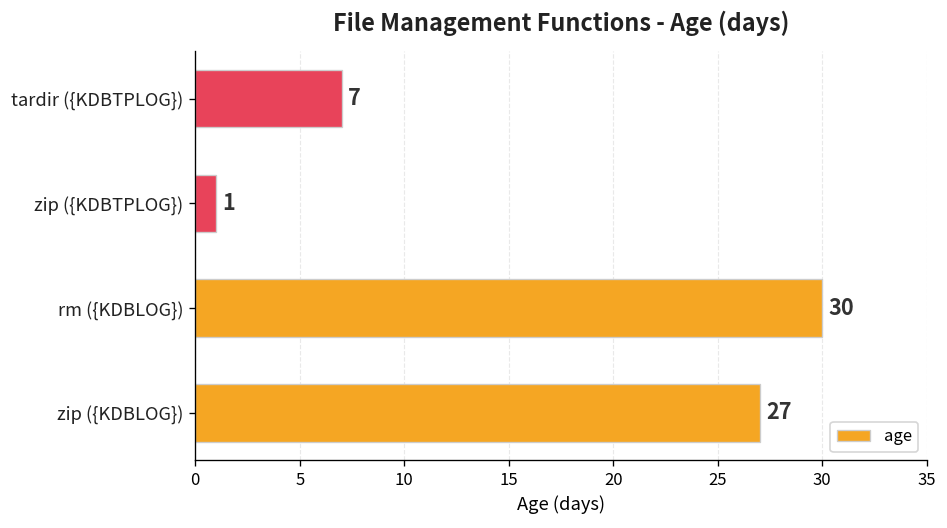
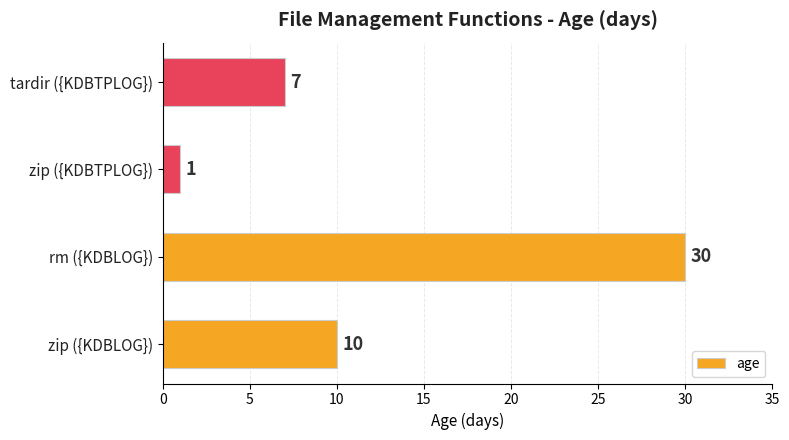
  {
    "tardir ({KDBTPLOG})": 7,
    "zip ({KDBTPLOG})": 1,
    "rm ({KDBLOG})": 30,
-   "zip ({KDBLOG})": 27
+   "zip ({KDBLOG})": 10
  }
